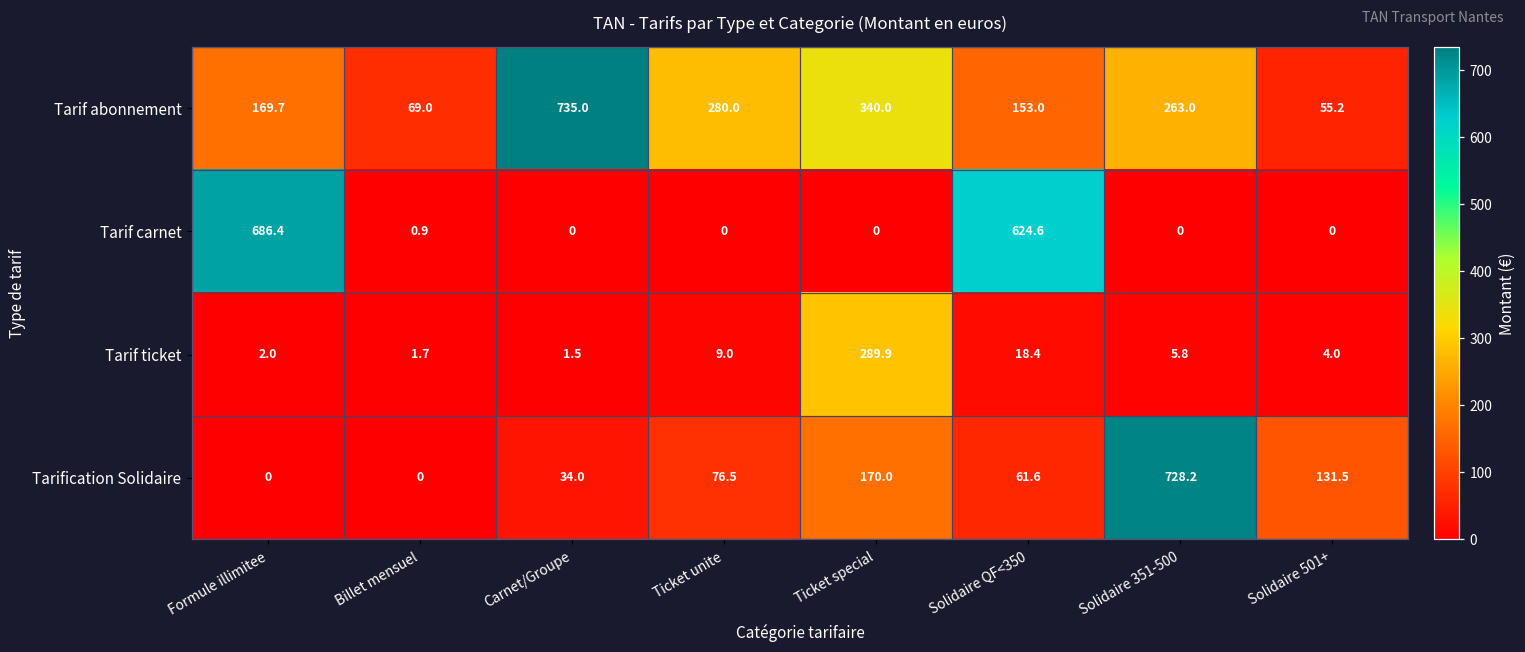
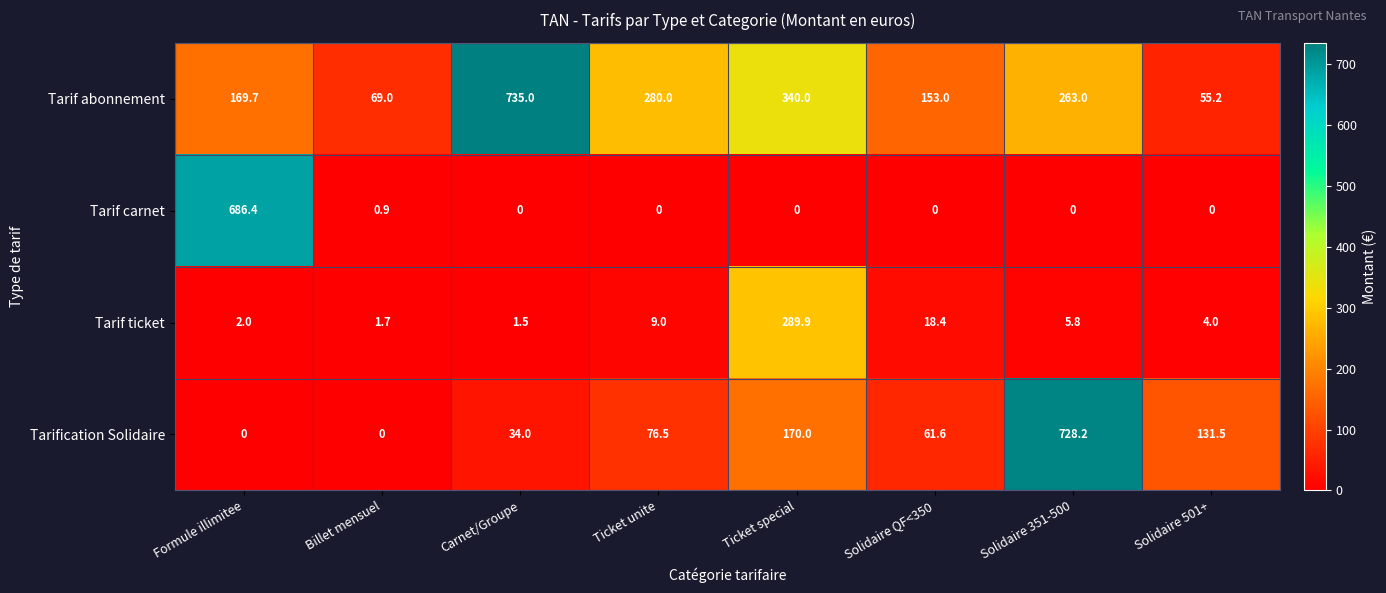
  {
    "Tarif abonnement": {
      "Formule illimitee": 169.7,
      "Billet mensuel": 69.0,
      "Carnet/Groupe": 735.0,
      "Ticket unite": 280.0,
      "Ticket special": 340.0,
      "Solidaire QF<350": 153.0,
      "Solidaire 351-500": 263.0,
      "Solidaire 501+": 55.2
    },
    "Tarif carnet": {
      "Formule illimitee": 686.4,
      "Billet mensuel": 0.9,
      "Carnet/Groupe": 0,
      "Ticket unite": 0,
      "Ticket special": 0,
-     "Solidaire QF<350": 624.6,
+     "Solidaire QF<350": 0,
      "Solidaire 351-500": 0,
      "Solidaire 501+": 0
    },
    "Tarif ticket": {
      "Formule illimitee": 2.0,
      "Billet mensuel": 1.7,
      "Carnet/Groupe": 1.5,
      "Ticket unite": 9.0,
      "Ticket special": 289.9,
      "Solidaire QF<350": 18.4,
      "Solidaire 351-500": 5.8,
      "Solidaire 501+": 4.0
    },
    "Tarification Solidaire": {
      "Formule illimitee": 0,
      "Billet mensuel": 0,
      "Carnet/Groupe": 34.0,
      "Ticket unite": 76.5,
      "Ticket special": 170.0,
      "Solidaire QF<350": 61.6,
      "Solidaire 351-500": 728.2,
      "Solidaire 501+": 131.5
    }
  }
